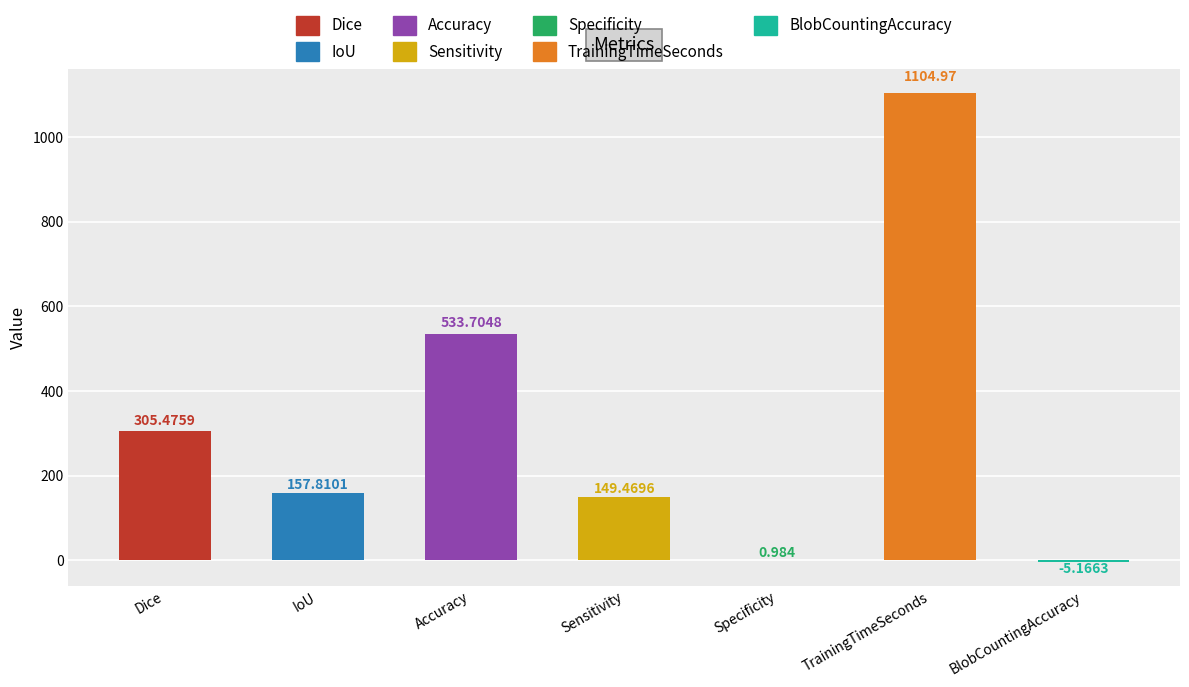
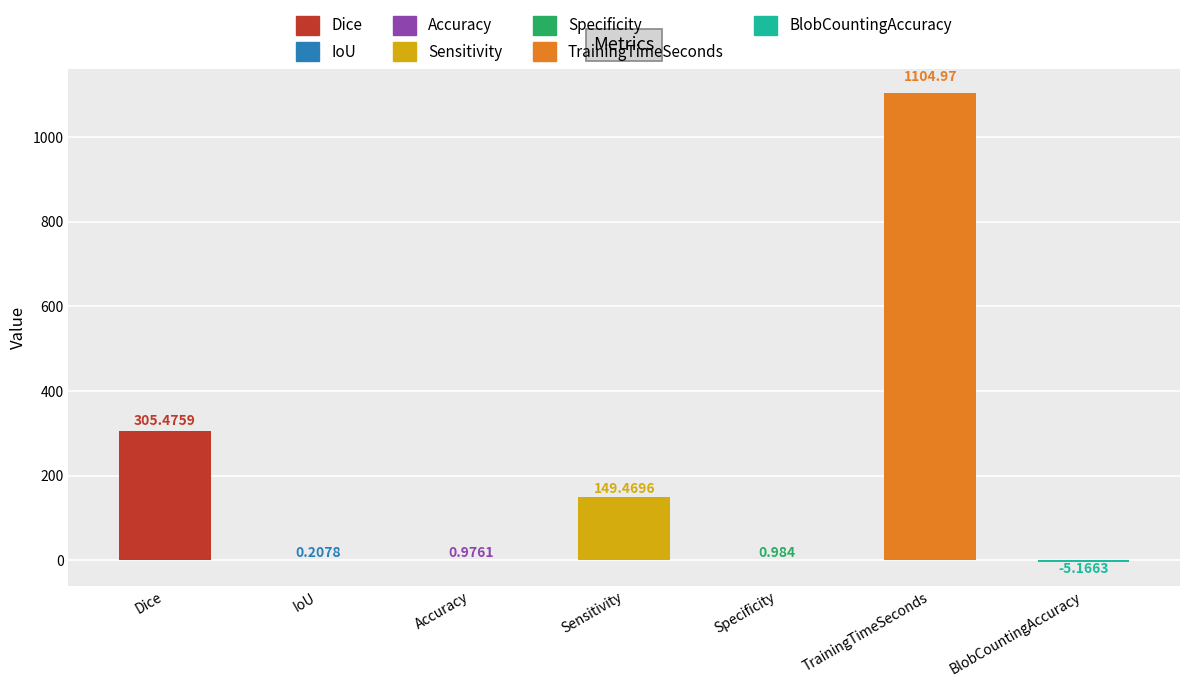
  {
    "Dice": 305.4759,
-   "IoU": 157.8101,
-   "Accuracy": 533.7048,
+   "IoU": 0.2078,
+   "Accuracy": 0.9761,
    "Sensitivity": 149.4696,
    "Specificity": 0.984,
    "TrainingTimeSeconds": 1104.97,
    "BlobCountingAccuracy": -5.1663
  }
